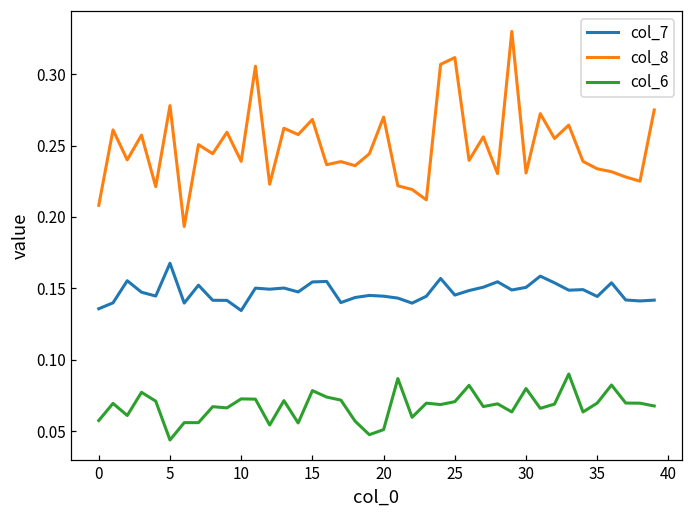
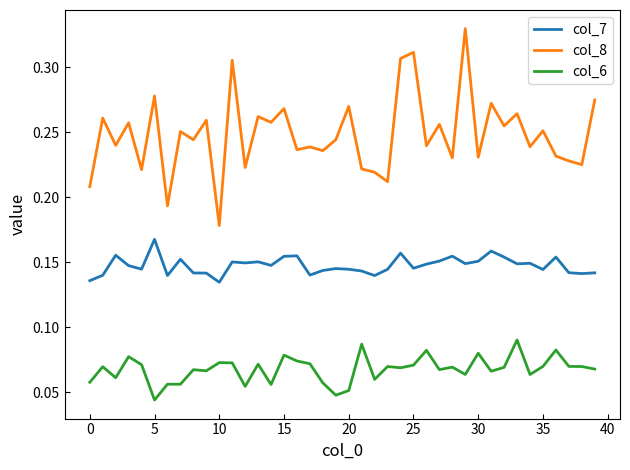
  {
    "col_7": {
      "0": 0.136,
      "5": 0.168,
      "10": 0.135,
      "15": 0.155,
      "20": 0.145,
      "25": 0.145,
      "30": 0.151,
      "35": 0.144
    },
    "col_8": {
      "0": 0.208,
      "5": 0.278,
-     "10": 0.239,
+     "10": 0.178,
      "15": 0.268,
      "20": 0.270,
      "25": 0.312,
      "30": 0.231,
-     "35": 0.234
+     "35": 0.251
    },
    "col_6": {
      "0": 0.057,
      "5": 0.044,
      "10": 0.073,
      "15": 0.078,
      "20": 0.051,
      "25": 0.071,
      "30": 0.080,
      "35": 0.070
    }
  }
